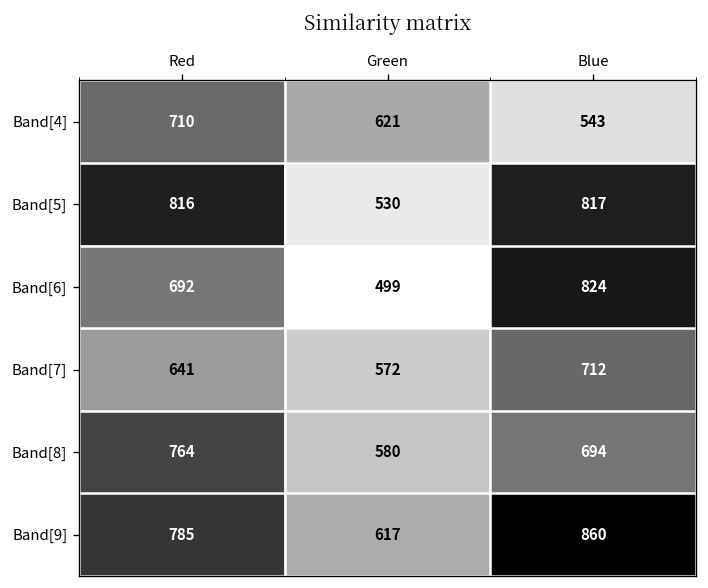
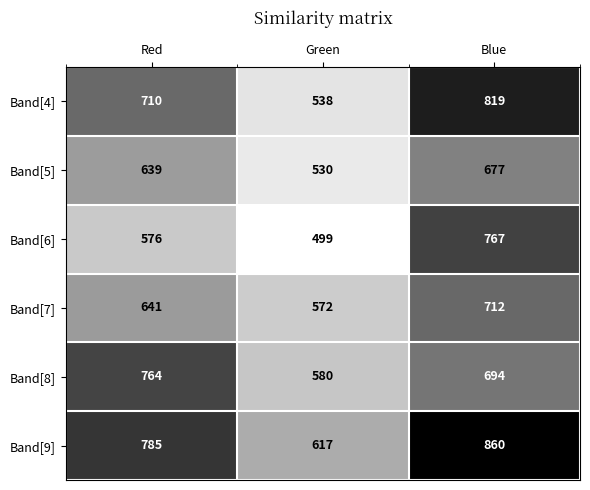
  {
    "Band[4]": {
      "Red": 710,
-     "Green": 621,
-     "Blue": 543
+     "Green": 538,
+     "Blue": 819
    },
    "Band[5]": {
-     "Red": 816,
+     "Red": 639,
      "Green": 530,
-     "Blue": 817
+     "Blue": 677
    },
    "Band[6]": {
-     "Red": 692,
+     "Red": 576,
      "Green": 499,
-     "Blue": 824
+     "Blue": 767
    },
    "Band[7]": {
      "Red": 641,
      "Green": 572,
      "Blue": 712
    },
    "Band[8]": {
      "Red": 764,
      "Green": 580,
      "Blue": 694
    },
    "Band[9]": {
      "Red": 785,
      "Green": 617,
      "Blue": 860
    }
  }
